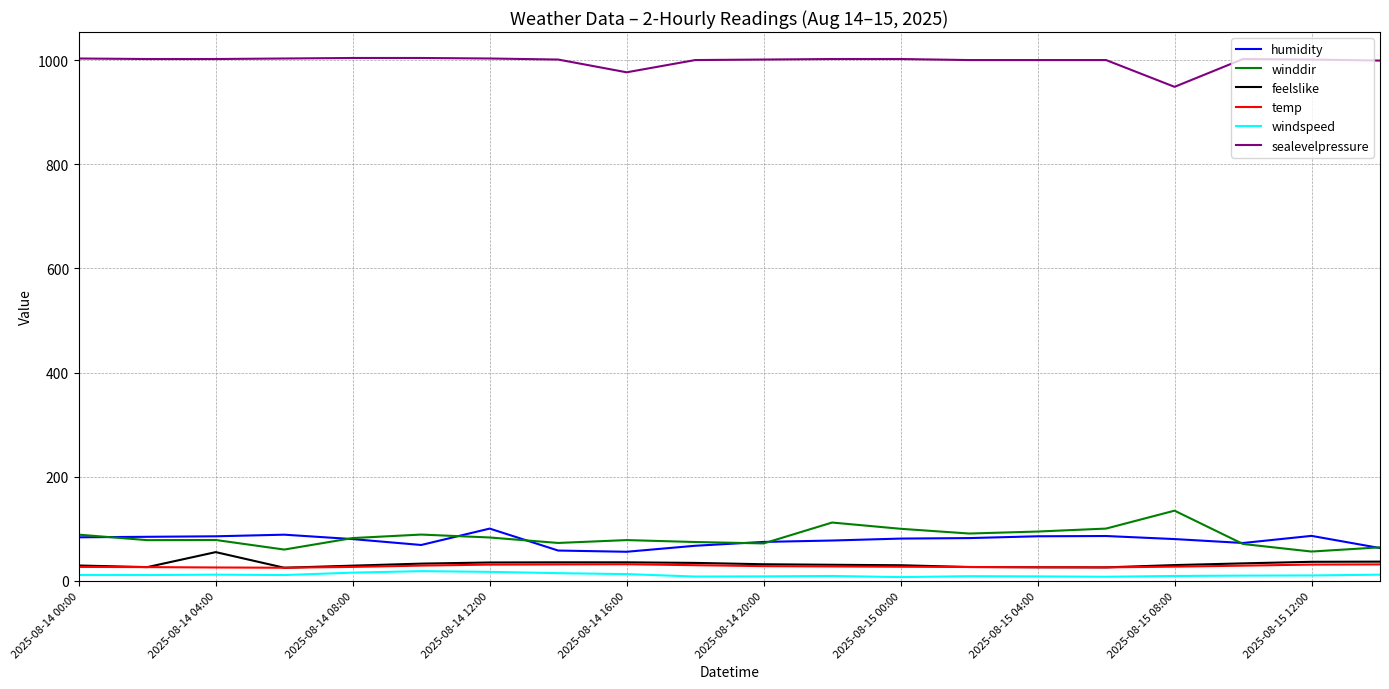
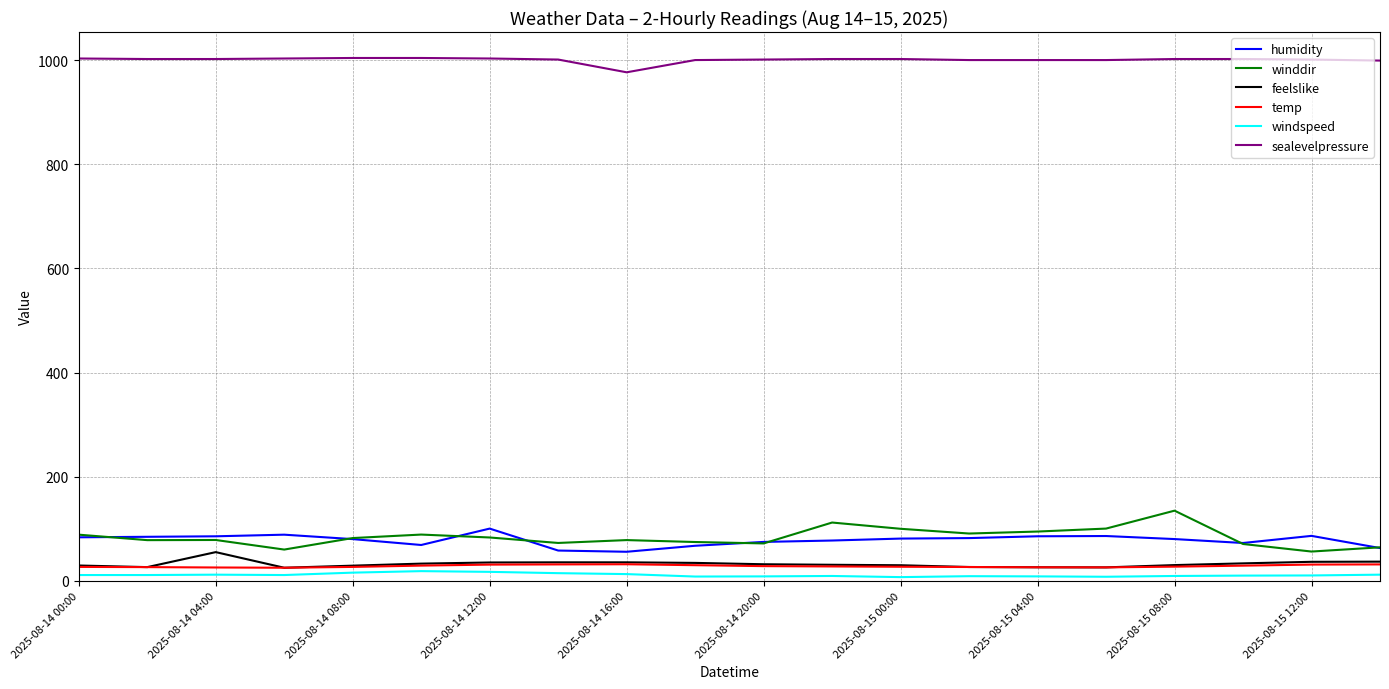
  {
    "humidity": {
      "2025-08-14 00:00": 80,
      "2025-08-14 04:00": 90,
      "2025-08-14 12:00": 100,
      "2025-08-14 16:00": 60,
      "2025-08-15 00:00": 80,
      "2025-08-15 04:00": 90,
      "2025-08-15 08:00": 80,
      "2025-08-15 12:00": 90
    },
    "winddir": {
      "2025-08-14 00:00": 90,
      "2025-08-14 04:00": 80,
      "2025-08-14 12:00": 80,
      "2025-08-14 16:00": 80,
      "2025-08-15 00:00": 100,
      "2025-08-15 04:00": 90,
      "2025-08-15 08:00": 130,
      "2025-08-15 12:00": 60
    },
    "feelslike": {
      "2025-08-14 04:00": 60,
      "2025-08-15 12:00": 40
    },
    "temp": {
      "2025-08-14 04:00": 30,
      "2025-08-15 12:00": 30
    },
    "windspeed": {
      "2025-08-14 00:00": 10,
      "2025-08-14 04:00": 10,
      "2025-08-14 08:00": 20,
      "2025-08-14 12:00": 20,
      "2025-08-14 16:00": 10,
      "2025-08-14 20:00": 10,
      "2025-08-15 00:00": 10,
      "2025-08-15 04:00": 10,
      "2025-08-15 08:00": 10,
      "2025-08-15 12:00": 10
    },
    "sealevelpressure": {
      "2025-08-14 00:00": 1000,
      "2025-08-14 04:00": 1000,
      "2025-08-14 08:00": 1000,
      "2025-08-14 12:00": 1000,
      "2025-08-14 16:00": 980,
      "2025-08-14 20:00": 1000,
      "2025-08-15 00:00": 1000,
      "2025-08-15 04:00": 1000,
-     "2025-08-15 08:00": 950
+     "2025-08-15 08:00": 1000
    }
  }
